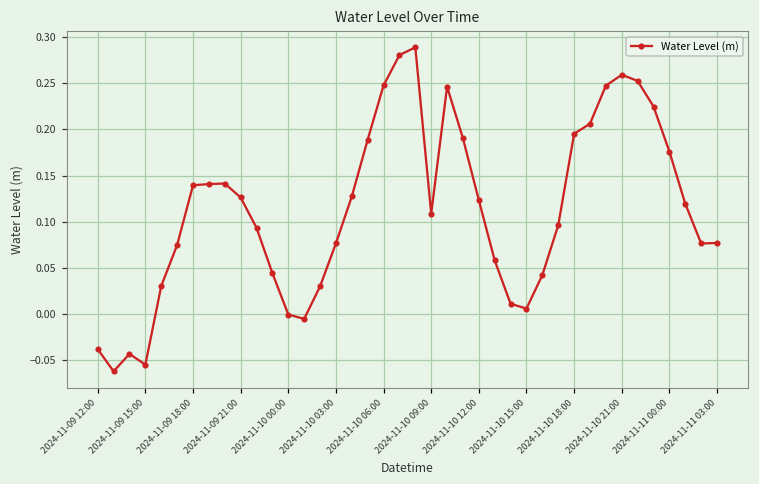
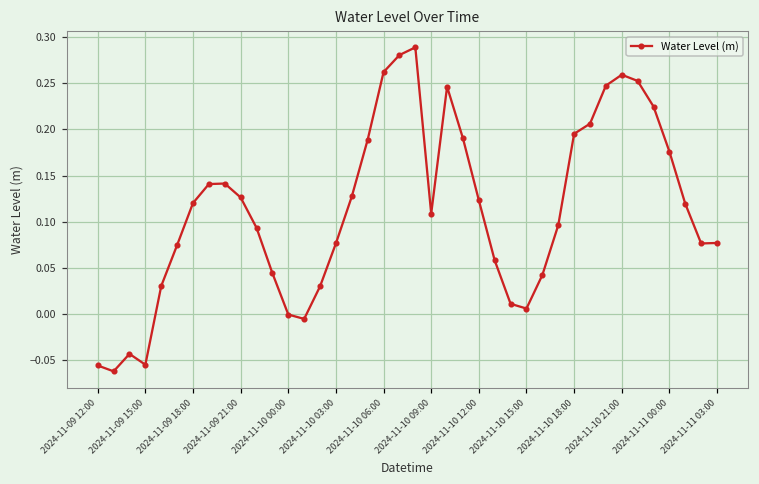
  {
-   "2024-11-09 12:00": -0.04,
+   "2024-11-09 12:00": -0.06,
    "2024-11-09 15:00": -0.05,
-   "2024-11-09 18:00": 0.14,
+   "2024-11-09 18:00": 0.12,
    "2024-11-09 21:00": 0.13,
    "2024-11-10 00:00": 0.00,
    "2024-11-10 03:00": 0.08,
-   "2024-11-10 06:00": 0.25,
+   "2024-11-10 06:00": 0.26,
    "2024-11-10 09:00": 0.11,
    "2024-11-10 12:00": 0.12,
    "2024-11-10 15:00": 0.01,
    "2024-11-10 18:00": 0.20,
    "2024-11-10 21:00": 0.26,
    "2024-11-11 00:00": 0.18,
    "2024-11-11 03:00": 0.08
  }
